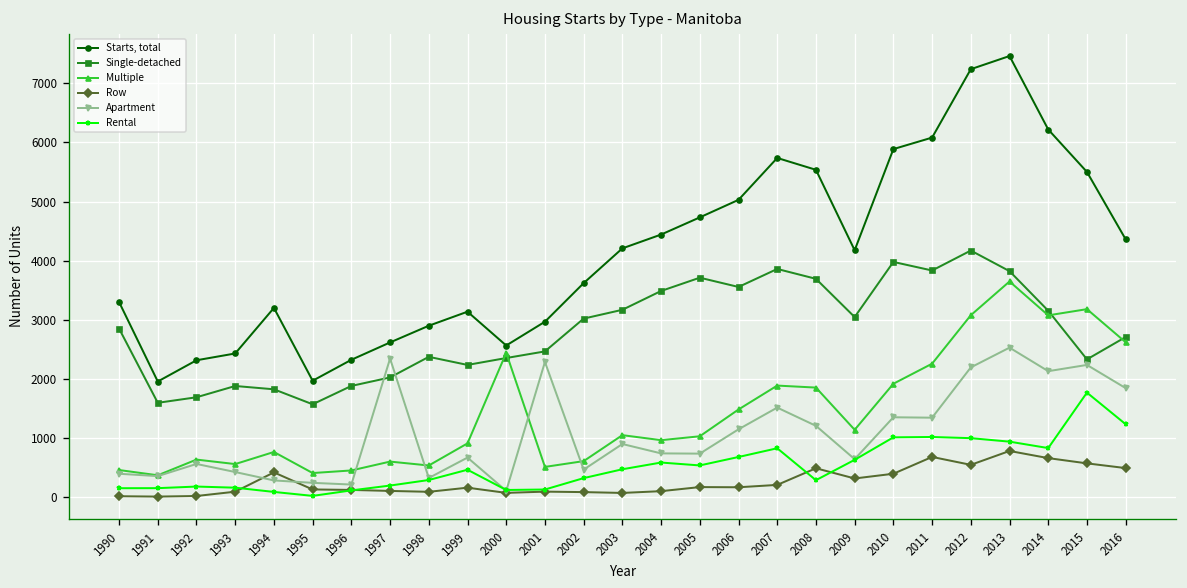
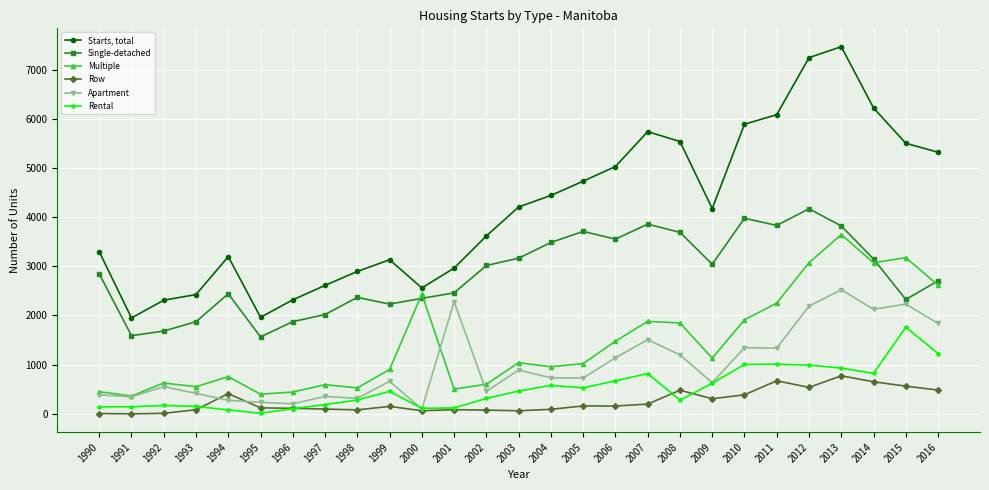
  {
    "Starts, total": {
      "1990": 3300,
      "1991": 2000,
      "1992": 2300,
      "1993": 2400,
      "1994": 3200,
      "1995": 2000,
      "1996": 2300,
      "1997": 2600,
      "1998": 2900,
      "1999": 3100,
      "2000": 2600,
      "2001": 3000,
      "2002": 3600,
      "2003": 4200,
      "2004": 4400,
      "2005": 4700,
      "2006": 5000,
      "2007": 5700,
      "2008": 5500,
      "2009": 4200,
      "2010": 5900,
      "2011": 6100,
      "2012": 7200,
      "2013": 7500,
      "2014": 6200,
      "2015": 5500,
-     "2016": 4400
+     "2016": 5300
    },
    "Single-detached": {
      "1990": 2800,
      "1991": 1600,
      "1992": 1700,
      "1993": 1900,
-     "1994": 1800,
+     "1994": 2400,
      "1995": 1600,
      "1996": 1900,
      "1997": 2000,
      "1998": 2400,
      "1999": 2200,
      "2000": 2300,
      "2001": 2500,
      "2002": 3000,
      "2003": 3200,
      "2004": 3500,
      "2005": 3700,
      "2006": 3600,
      "2007": 3900,
      "2008": 3700,
      "2009": 3000,
      "2010": 4000,
      "2011": 3800,
      "2012": 4200,
      "2013": 3800,
      "2014": 3100,
      "2015": 2300,
      "2016": 2700
    },
    "Multiple": {
      "1990": 500,
      "1992": 600,
      "1993": 600,
      "1994": 800,
      "1995": 400,
      "1996": 400,
      "1997": 600,
      "1998": 500,
      "1999": 900,
      "2000": 2400,
      "2001": 500,
      "2002": 600,
      "2003": 1000,
      "2004": 1000,
      "2005": 1000,
      "2006": 1500,
      "2007": 1900,
      "2008": 1800,
      "2009": 1100,
      "2010": 1900,
      "2011": 2300,
      "2012": 3100,
      "2013": 3600,
      "2014": 3100,
      "2015": 3200,
      "2016": 2600
    },
    "Row": {
      "1990": 0,
      "1991": 0,
      "1992": 0,
      "1993": 100,
      "1994": 400,
      "1995": 100,
      "1997": 100,
      "1998": 100,
      "1999": 200,
      "2002": 100,
      "2003": 100,
      "2004": 100,
      "2005": 200,
      "2006": 200,
      "2007": 200,
      "2008": 500,
      "2009": 300,
      "2010": 400,
      "2011": 700,
      "2012": 500,
      "2013": 800,
      "2014": 700,
      "2015": 600,
      "2016": 500
    },
    "Apartment": {
      "1990": 400,
      "1992": 600,
      "1993": 400,
      "1994": 300,
      "1995": 200,
      "1996": 200,
-     "1997": 2300,
+     "1997": 400,
      "1999": 700,
      "2001": 2300,
      "2002": 500,
      "2003": 900,
      "2004": 700,
      "2005": 700,
      "2006": 1100,
      "2007": 1500,
      "2008": 1200,
      "2010": 1300,
      "2011": 1300,
      "2012": 2200,
      "2013": 2500,
      "2014": 2100,
      "2015": 2200,
      "2016": 1800
    },
    "Rental": {
      "1990": 100,
      "1991": 100,
      "1992": 200,
      "1993": 200,
      "1994": 100,
      "1995": 0,
      "1997": 200,
      "1999": 500,
      "2002": 300,
      "2003": 500,
      "2004": 600,
      "2005": 500,
      "2006": 700,
      "2007": 800,
      "2008": 300,
      "2010": 1000,
      "2011": 1000,
      "2012": 1000,
      "2013": 900,
      "2014": 800,
      "2015": 1800,
      "2016": 1200
    }
  }
